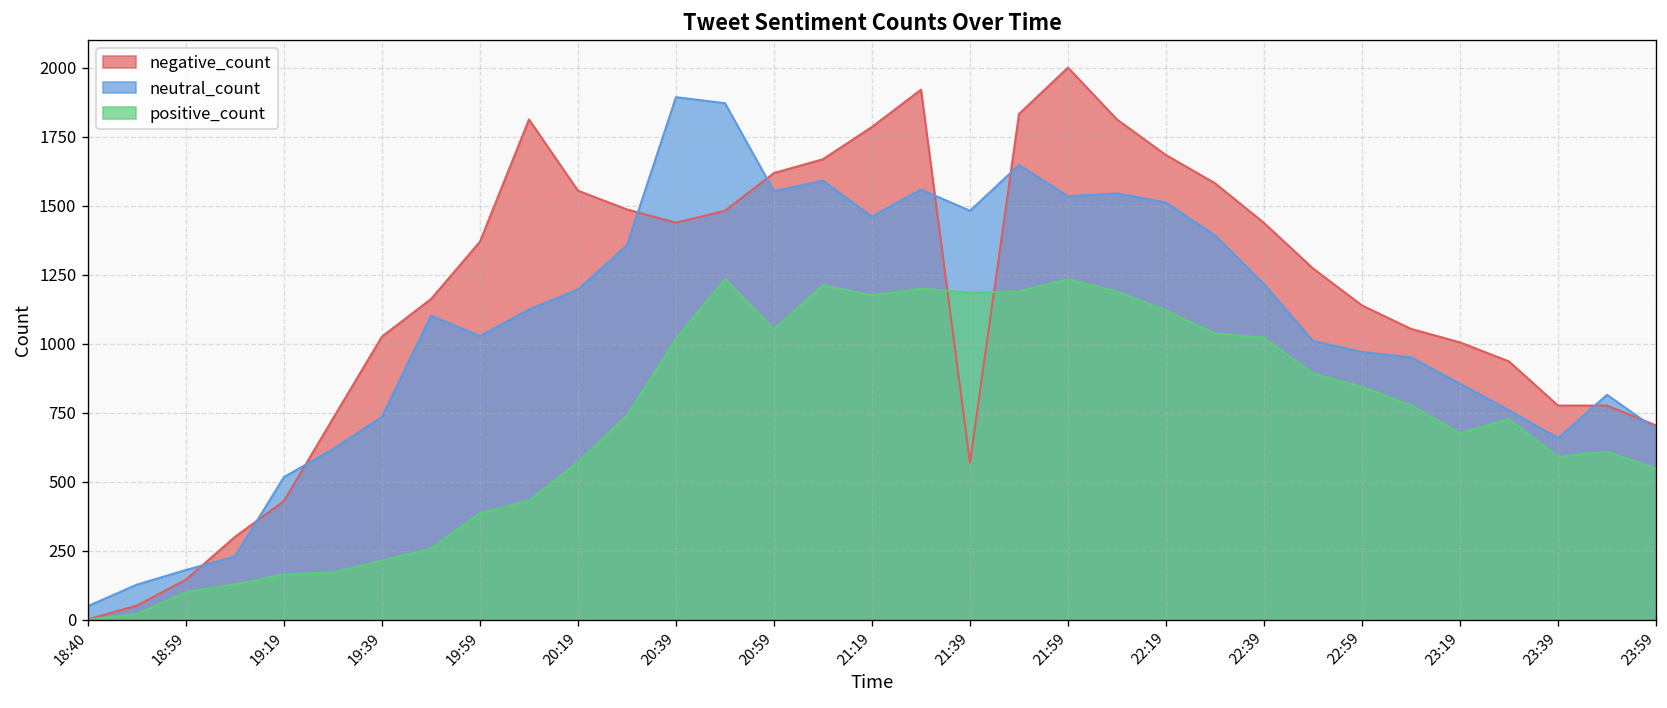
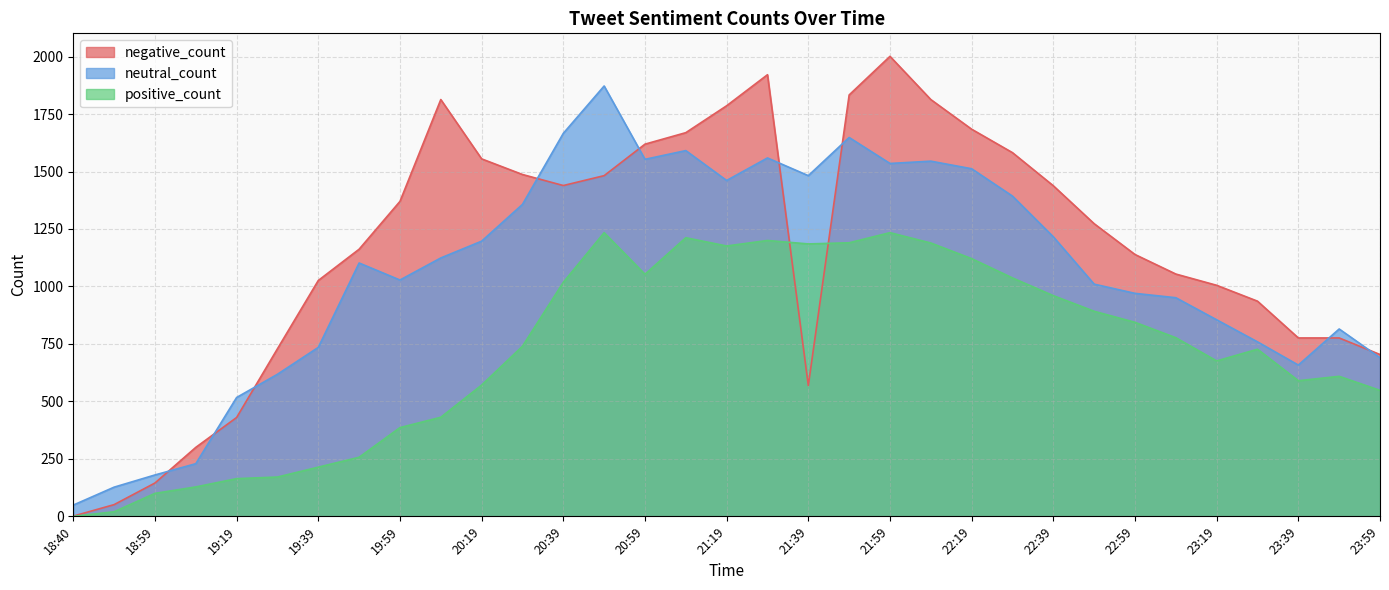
  {
    "negative_count": {
      "18:59": 150,
      "19:19": 430,
      "19:39": 1030,
      "19:59": 1370,
      "20:19": 1560,
      "20:39": 1440,
      "20:59": 1620,
      "21:19": 1790,
      "21:39": 570,
      "21:59": 2000,
      "22:19": 1680,
      "22:39": 1440,
      "22:59": 1140,
      "23:19": 1010,
      "23:39": 780,
      "23:59": 700
    },
    "neutral_count": {
      "18:40": 50,
      "18:59": 180,
      "19:19": 520,
      "19:39": 740,
      "19:59": 1030,
      "20:19": 1200,
-     "20:39": 1890,
+     "20:39": 1670,
      "20:59": 1550,
      "21:19": 1460,
      "21:39": 1480,
      "21:59": 1540,
      "22:19": 1510,
      "22:39": 1220,
      "22:59": 970,
      "23:19": 860,
      "23:39": 660,
      "23:59": 690
    },
    "positive_count": {
      "18:59": 100,
      "19:19": 160,
      "19:39": 210,
      "19:59": 390,
      "20:19": 570,
      "20:39": 1020,
      "20:59": 1050,
      "21:19": 1180,
      "21:39": 1190,
      "21:59": 1230,
      "22:19": 1120,
-     "22:39": 1020,
+     "22:39": 960,
      "22:59": 840,
      "23:19": 680,
      "23:39": 590,
      "23:59": 550
    }
  }
